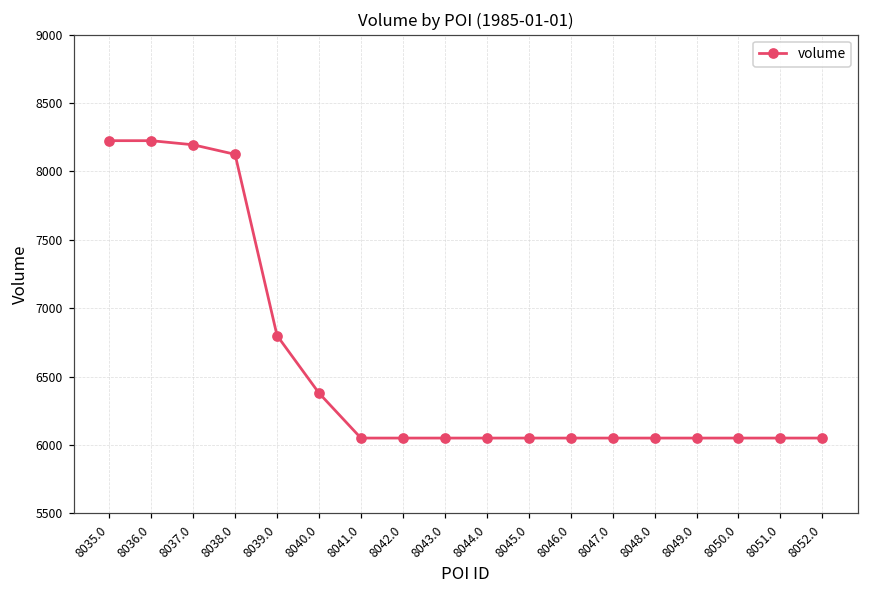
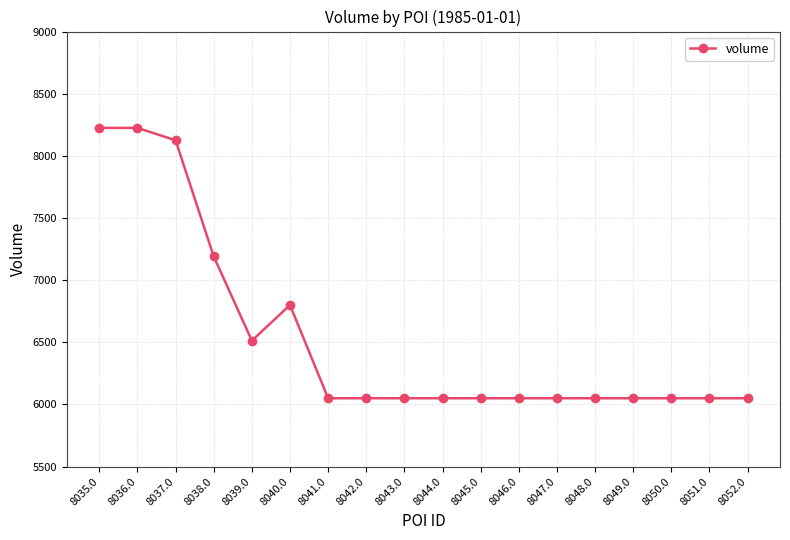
  {
    "8035.0": 8230,
    "8036.0": 8230,
-   "8037.0": 8200,
-   "8038.0": 8130,
-   "8039.0": 6800,
-   "8040.0": 6380,
+   "8037.0": 8130,
+   "8038.0": 7190,
+   "8039.0": 6510,
+   "8040.0": 6800,
    "8041.0": 6050,
    "8042.0": 6050,
    "8043.0": 6050,
    "8044.0": 6050,
    "8045.0": 6050,
    "8046.0": 6050,
    "8047.0": 6050,
    "8048.0": 6050,
    "8049.0": 6050,
    "8050.0": 6050,
    "8051.0": 6050,
    "8052.0": 6050
  }
